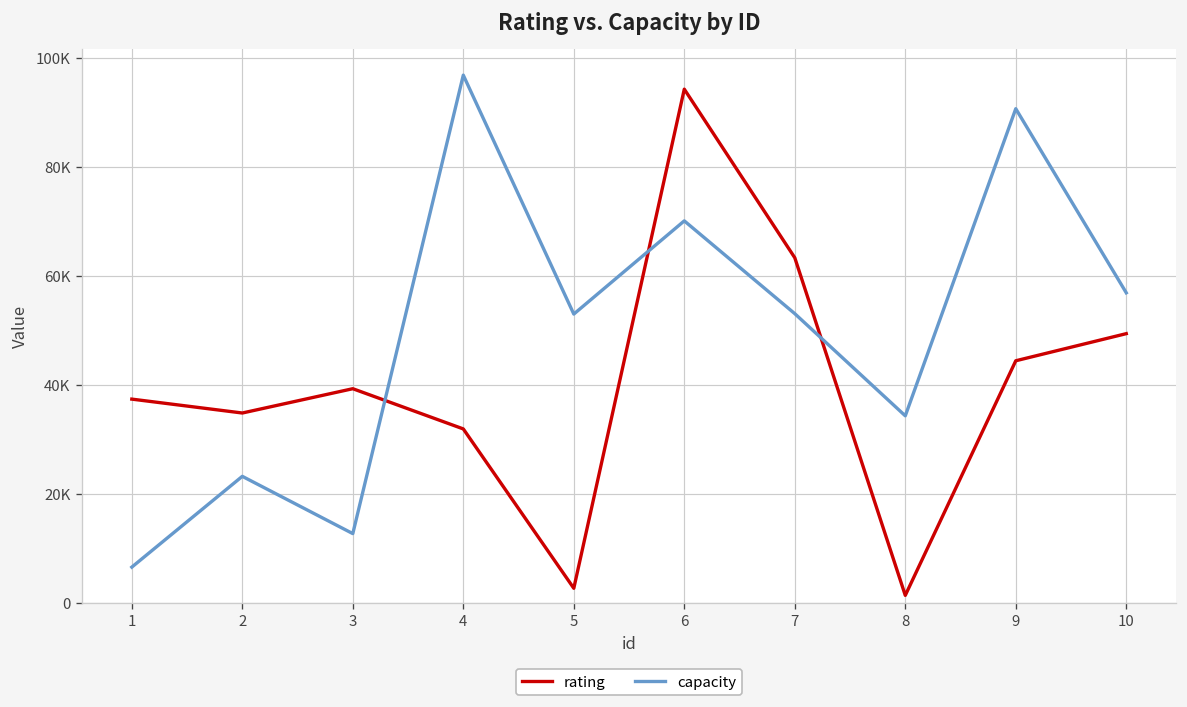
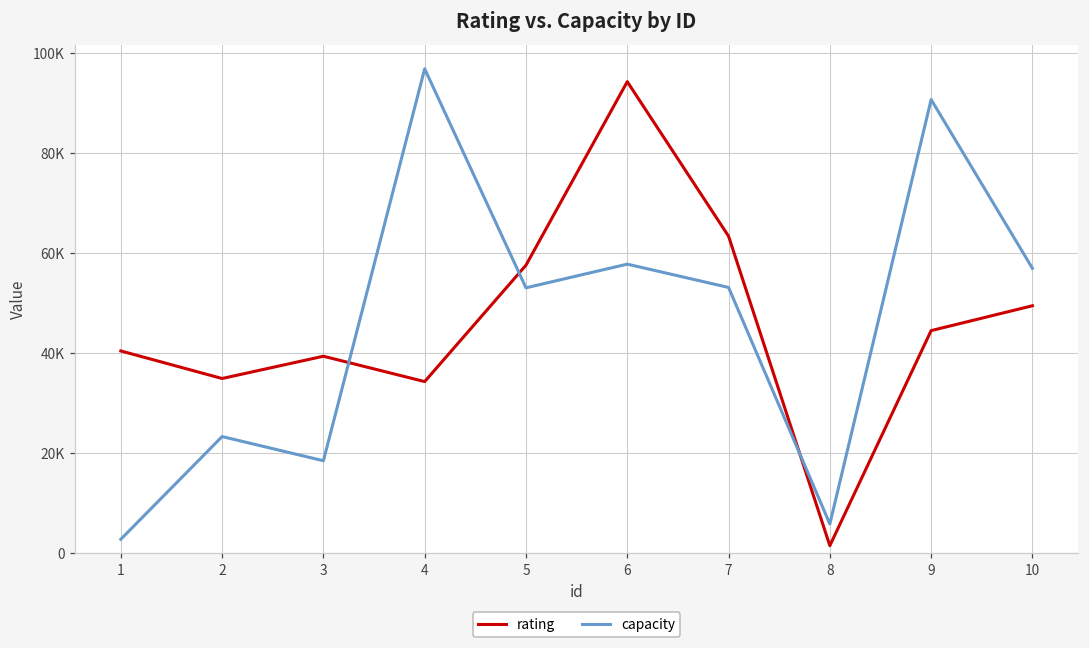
  {
    "rating": {
-     "1": 37000,
+     "1": 40000,
      "2": 35000,
      "3": 39000,
-     "4": 32000,
-     "5": 3000,
+     "4": 34000,
+     "5": 57000,
      "6": 94000,
      "7": 63000,
      "8": 1000,
      "9": 44000,
      "10": 49000
    },
    "capacity": {
-     "1": 7000,
+     "1": 3000,
      "2": 23000,
-     "3": 13000,
+     "3": 18000,
      "4": 97000,
      "5": 53000,
-     "6": 70000,
+     "6": 58000,
      "7": 53000,
-     "8": 34000,
+     "8": 6000,
      "9": 91000,
      "10": 57000
    }
  }
